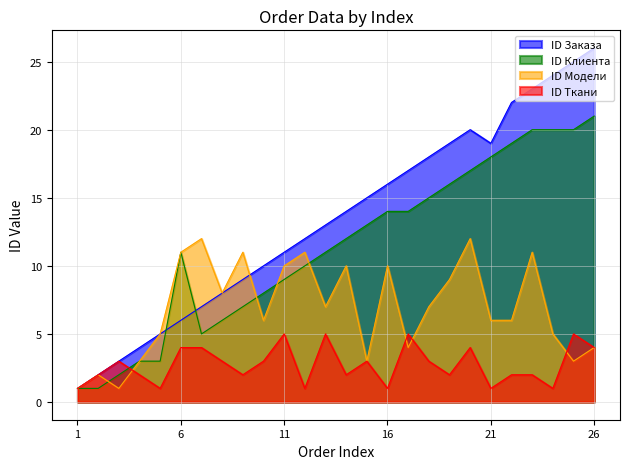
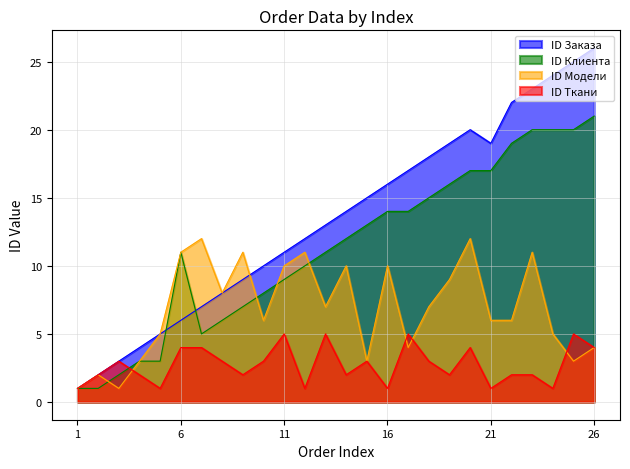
  {
    "ID Заказа": {
      "6": 6,
      "11": 11,
      "16": 16,
      "21": 19
    },
    "ID Клиента": {
      "11": 9,
      "16": 14,
-     "21": 18,
+     "21": 17,
      "26": 21
    },
    "ID Модели": {
      "11": 10,
      "16": 10,
      "21": 6
    },
    "ID Ткани": {
      "6": 4,
      "11": 5,
      "16": 1,
      "21": 1
    }
  }
